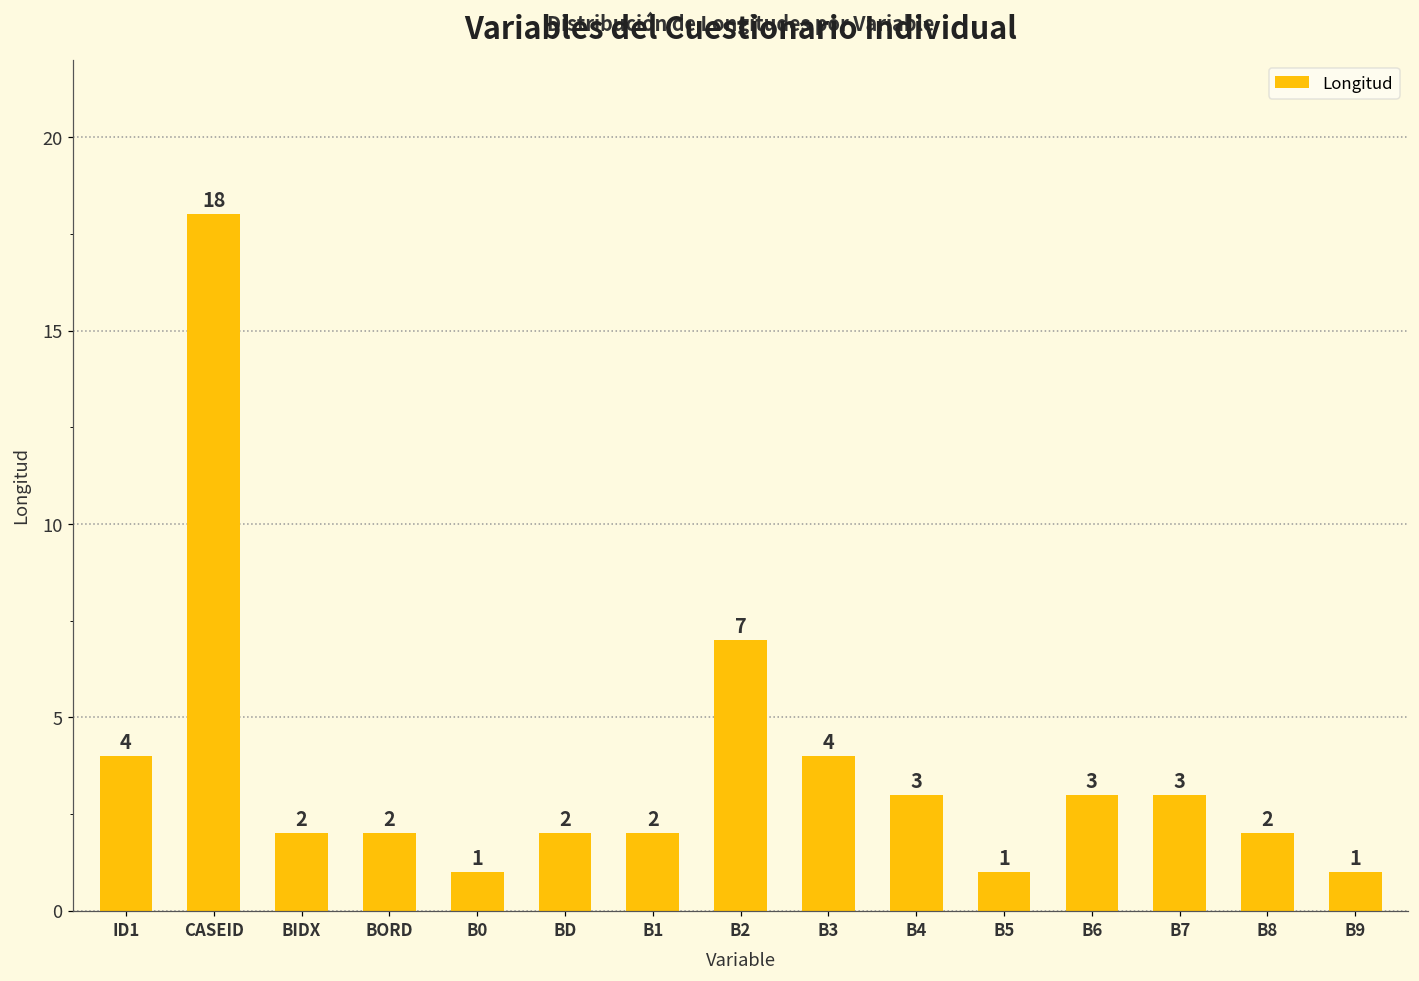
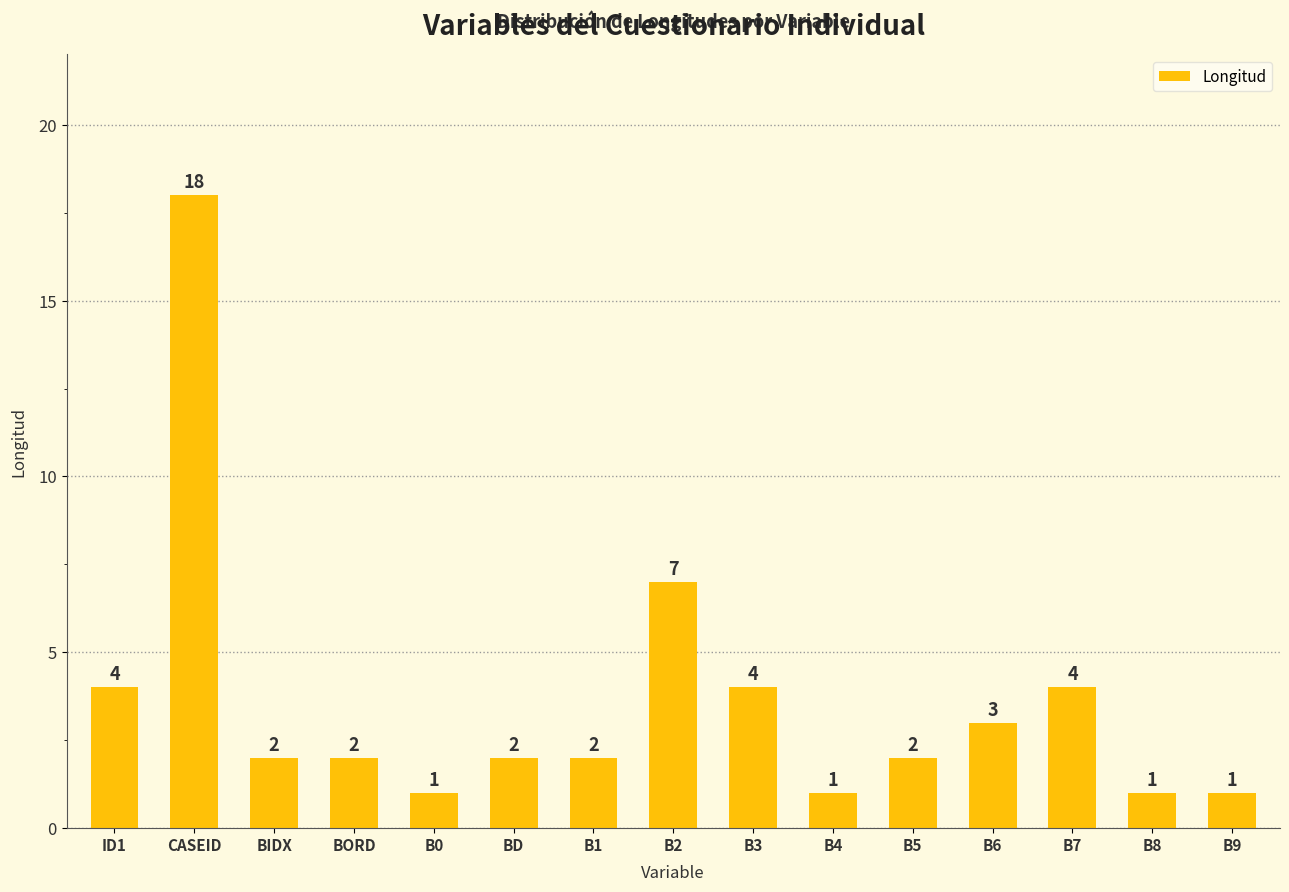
  {
    "ID1": 4,
    "CASEID": 18,
    "BIDX": 2,
    "BORD": 2,
    "B0": 1,
    "BD": 2,
    "B1": 2,
    "B2": 7,
    "B3": 4,
-   "B4": 3,
-   "B5": 1,
+   "B4": 1,
+   "B5": 2,
    "B6": 3,
-   "B7": 3,
-   "B8": 2,
+   "B7": 4,
+   "B8": 1,
    "B9": 1
  }
